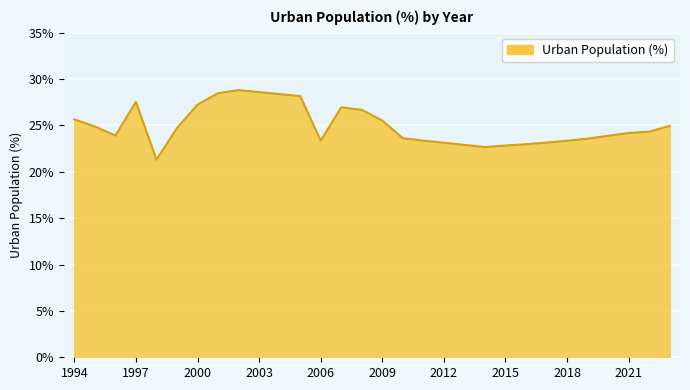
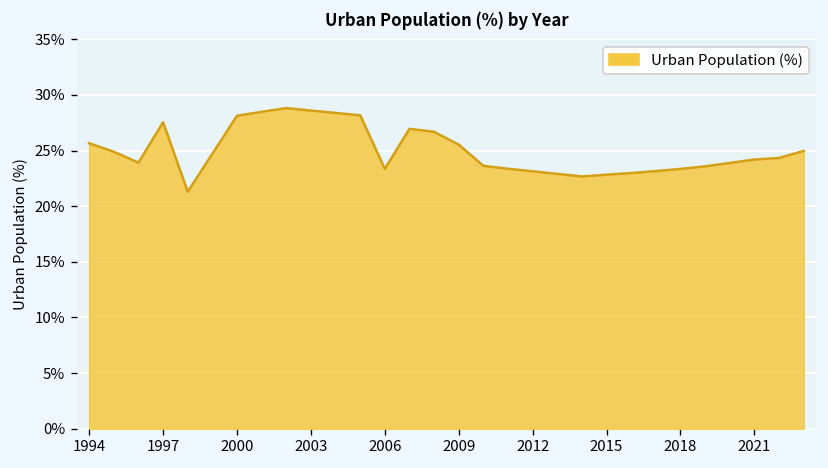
  {
    "1994": "26%",
    "1997": "28%",
-   "2000": "27%",
+   "2000": "28%",
    "2003": "29%",
    "2006": "23%",
    "2009": "26%",
    "2012": "23%",
    "2015": "23%",
    "2018": "23%",
    "2021": "24%"
  }
